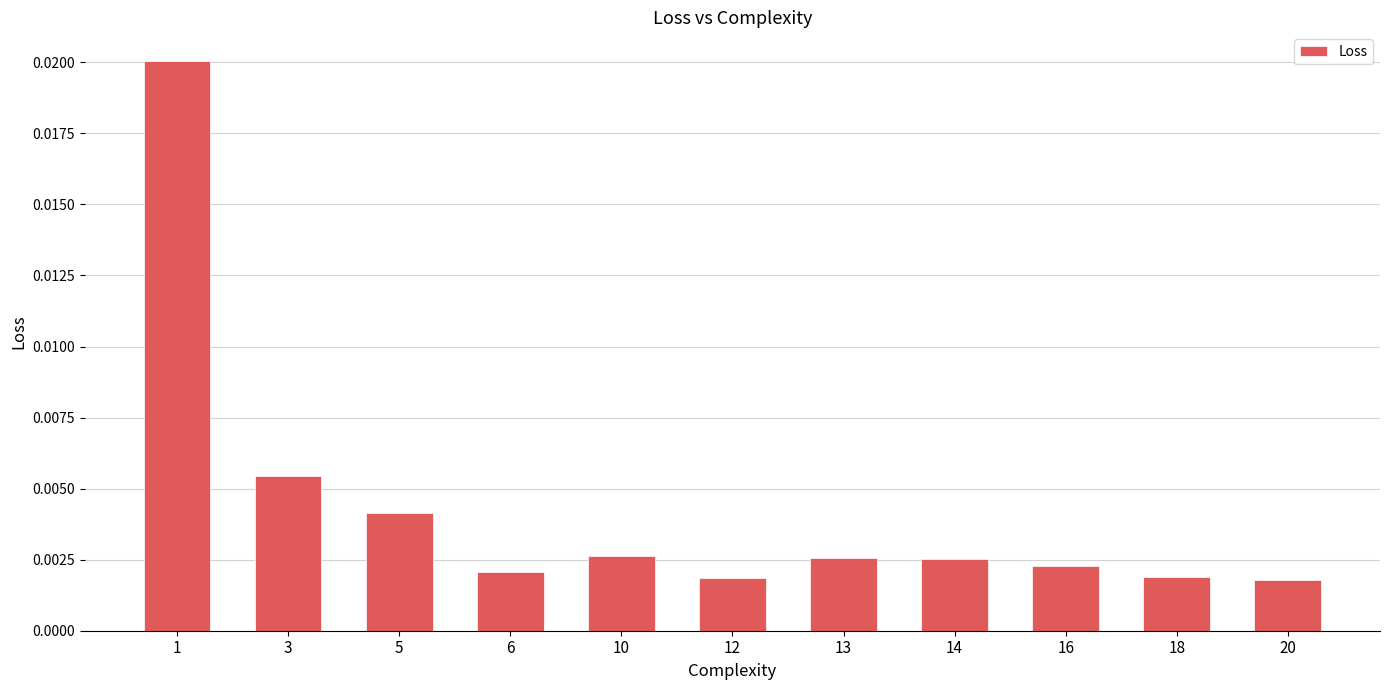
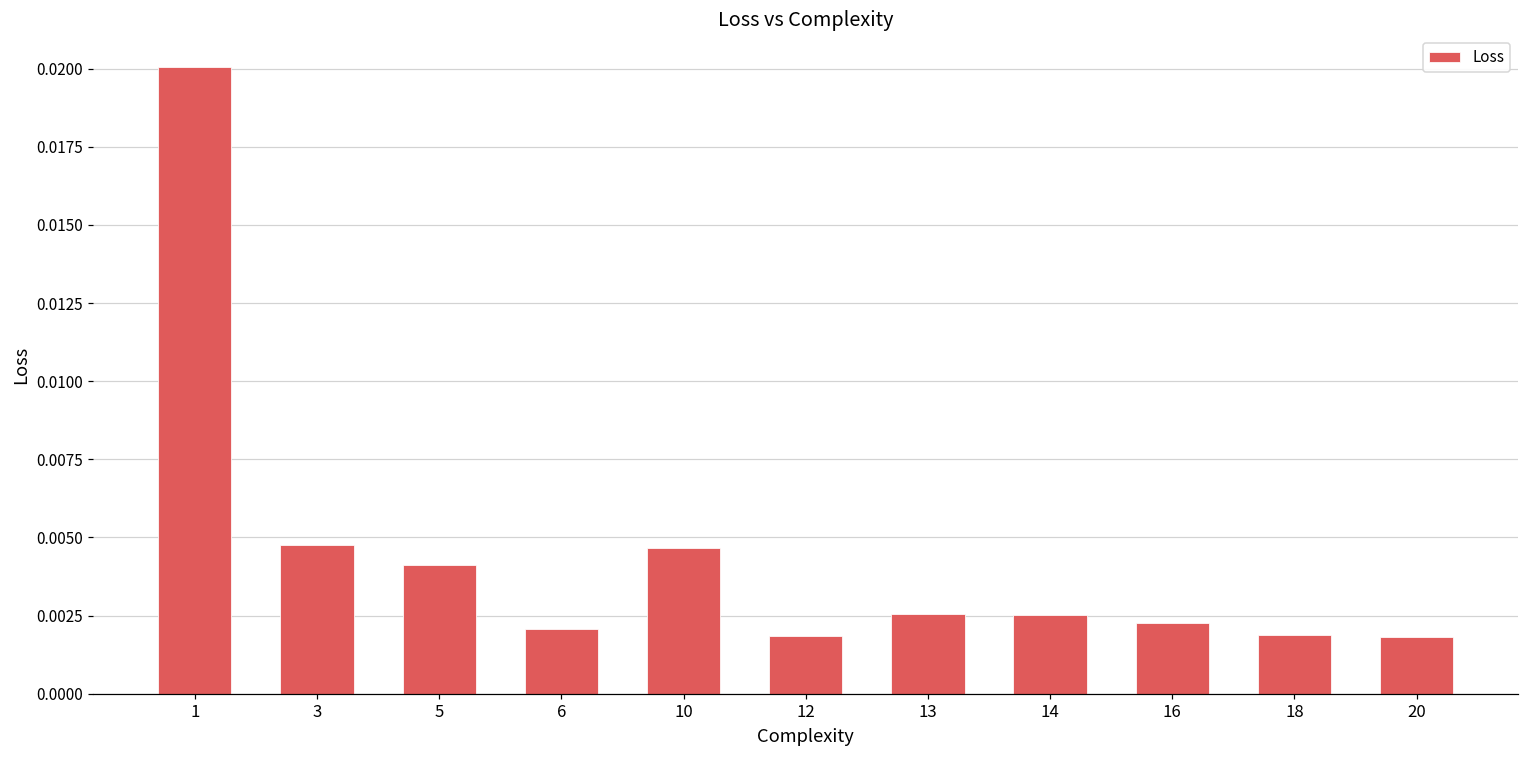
  {
    "1": 0.0201,
-   "3": 0.0055,
+   "3": 0.0048,
    "5": 0.0041,
    "6": 0.0021,
-   "10": 0.0026,
+   "10": 0.0046,
    "12": 0.0019,
    "13": 0.0026,
    "14": 0.0025,
    "16": 0.0023,
    "18": 0.0019,
    "20": 0.0018
  }
